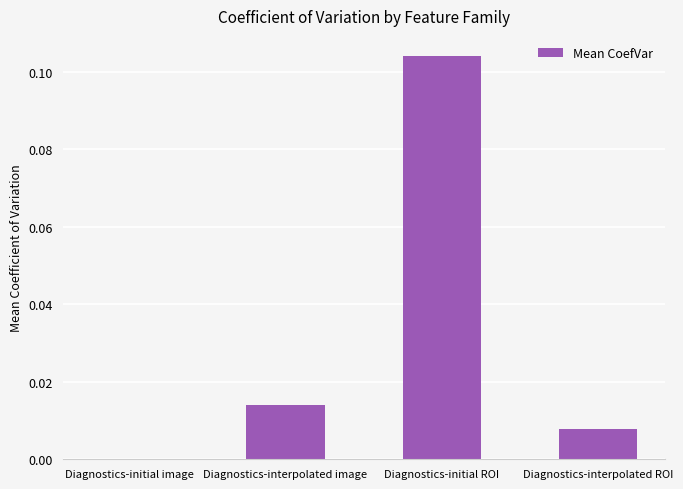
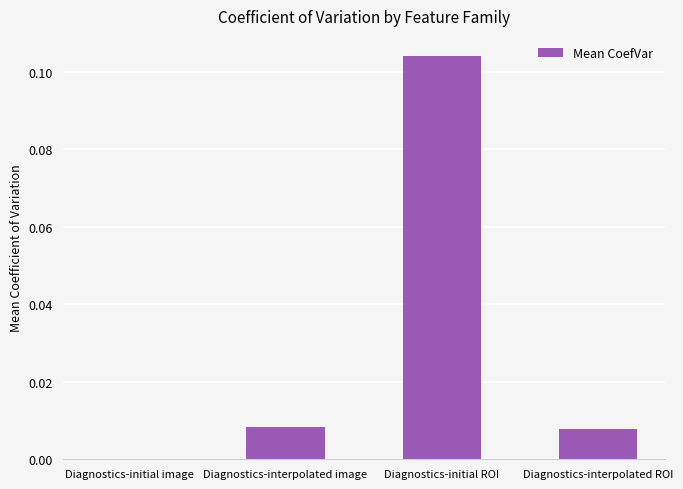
  {
-   "Diagnostics-interpolated image": 0.014,
+   "Diagnostics-interpolated image": 0.008,
    "Diagnostics-initial ROI": 0.104,
    "Diagnostics-interpolated ROI": 0.008
  }
